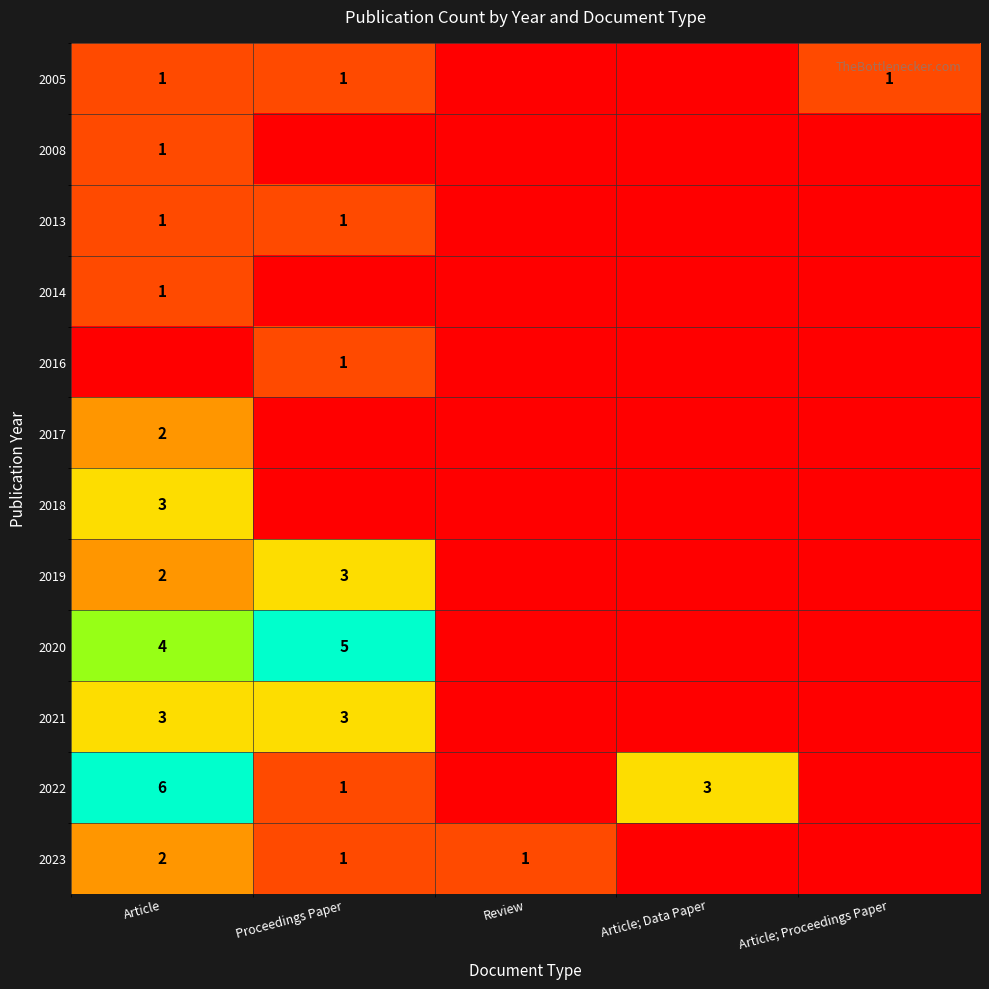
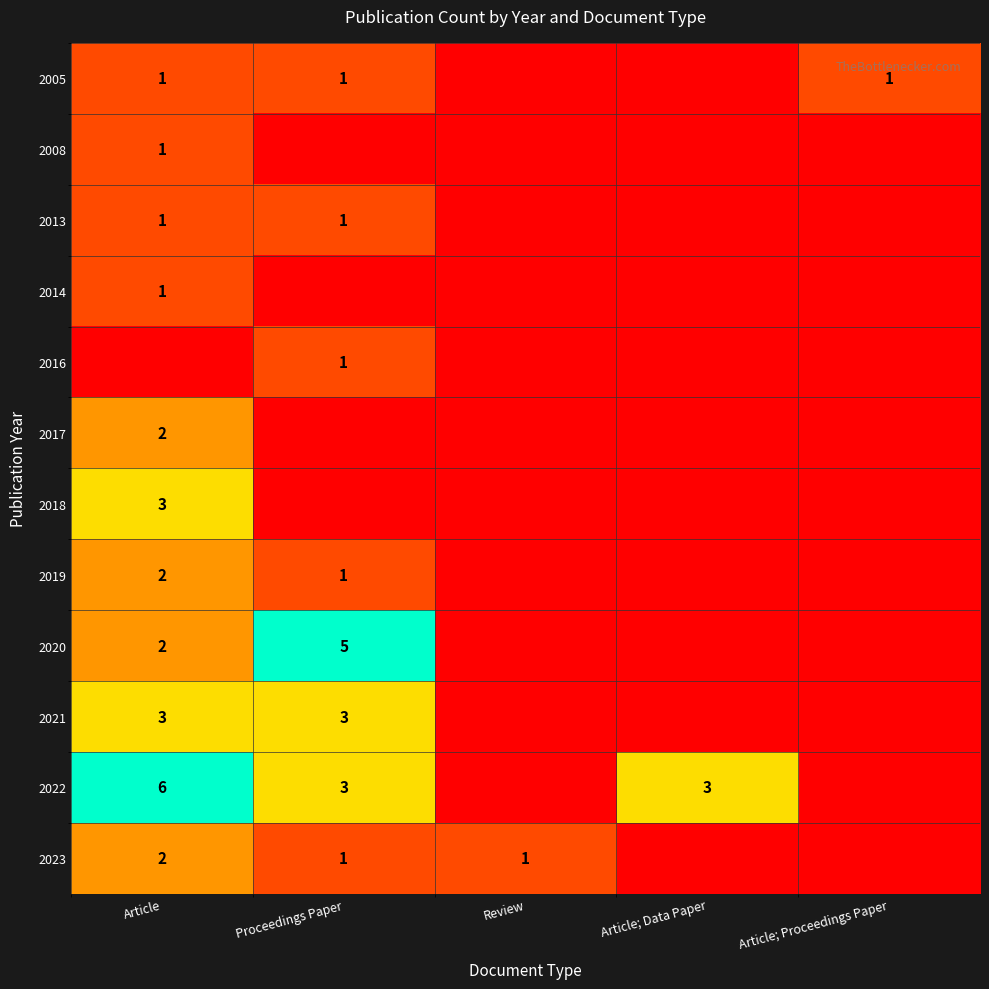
  {
    "2005": {
      "Article": 1,
      "Proceedings Paper": 1
    },
    "2008": {
      "Article": 1
    },
    "2013": {
      "Article": 1,
      "Proceedings Paper": 1
    },
    "2014": {
      "Article": 1
    },
    "2016": {
      "Proceedings Paper": 1
    },
    "2017": {
      "Article": 2
    },
    "2018": {
      "Article": 3
    },
    "2019": {
      "Article": 2,
-     "Proceedings Paper": 3
+     "Proceedings Paper": 1
    },
    "2020": {
-     "Article": 4,
+     "Article": 2,
      "Proceedings Paper": 5
    },
    "2021": {
      "Article": 3,
      "Proceedings Paper": 3
    },
    "2022": {
      "Article": 6,
-     "Proceedings Paper": 1,
+     "Proceedings Paper": 3,
      "Article; Data Paper": 3
    },
    "2023": {
      "Article": 2,
      "Proceedings Paper": 1,
      "Review": 1
    }
  }
